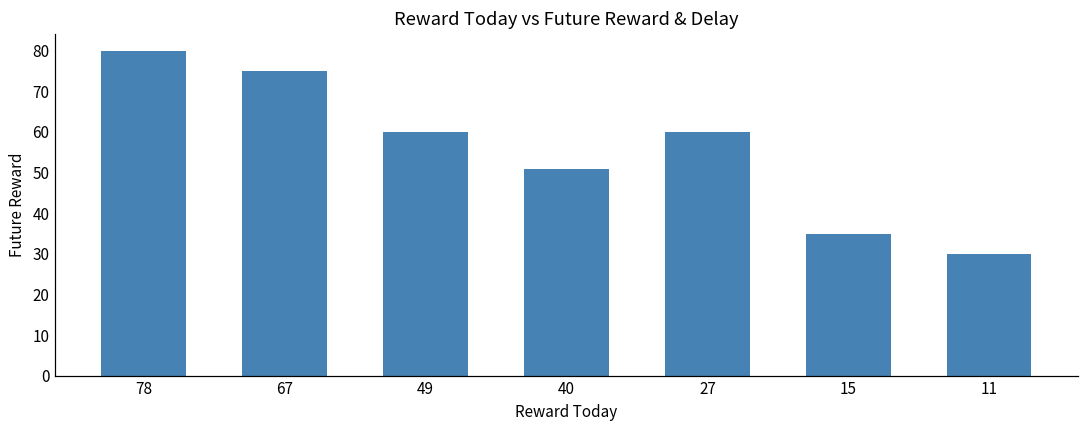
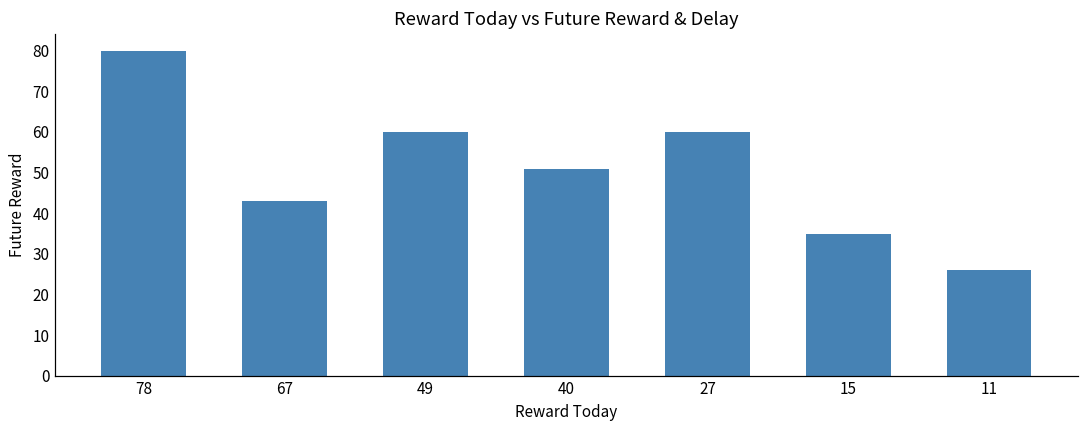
  {
    "78": 80,
-   "67": 75,
+   "67": 43,
    "49": 60,
    "40": 51,
    "27": 60,
    "15": 35,
-   "11": 30
+   "11": 26
  }
